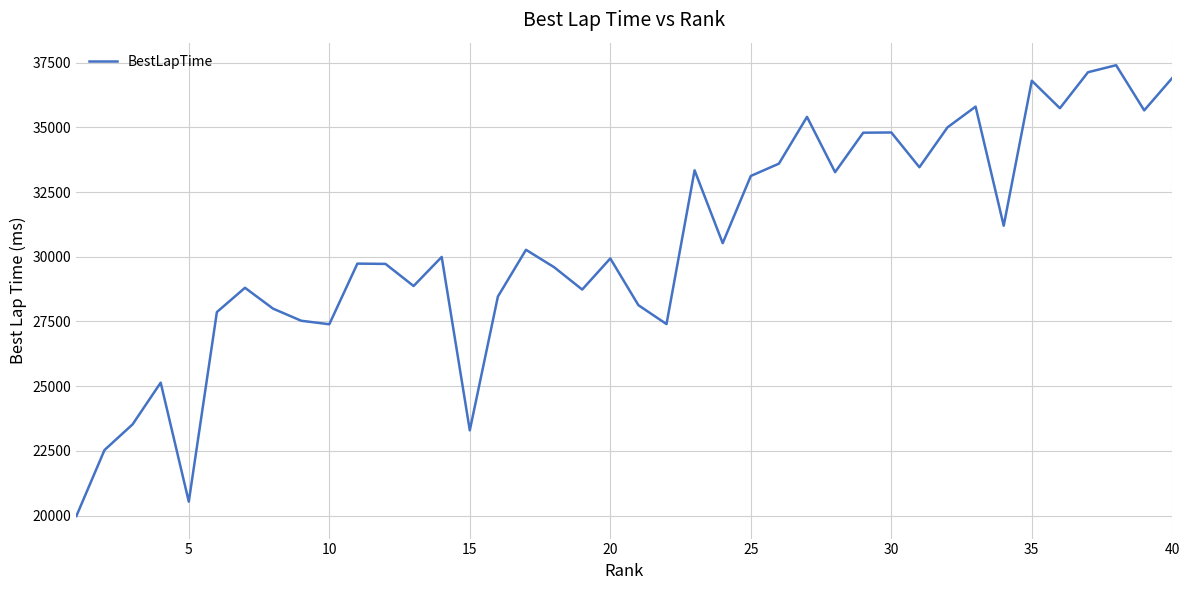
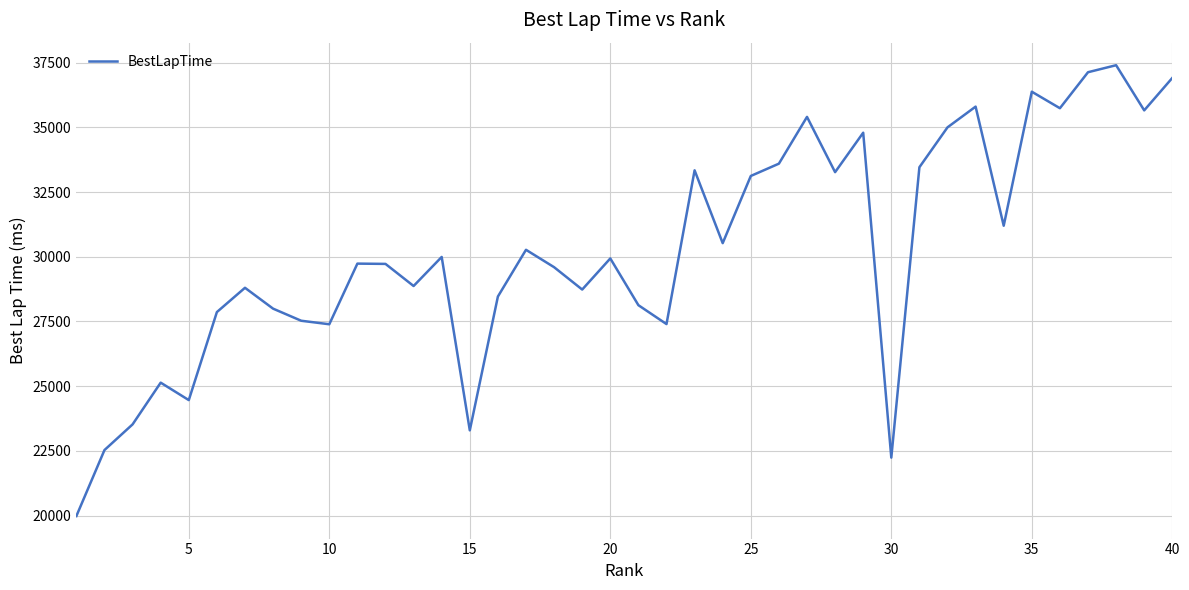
  {
-   "5": 20500,
+   "5": 24500,
    "10": 27400,
    "15": 23300,
    "20": 29900,
    "25": 33100,
-   "30": 34800,
-   "35": 36800,
+   "30": 22200,
+   "35": 36400,
    "40": 36900
  }
